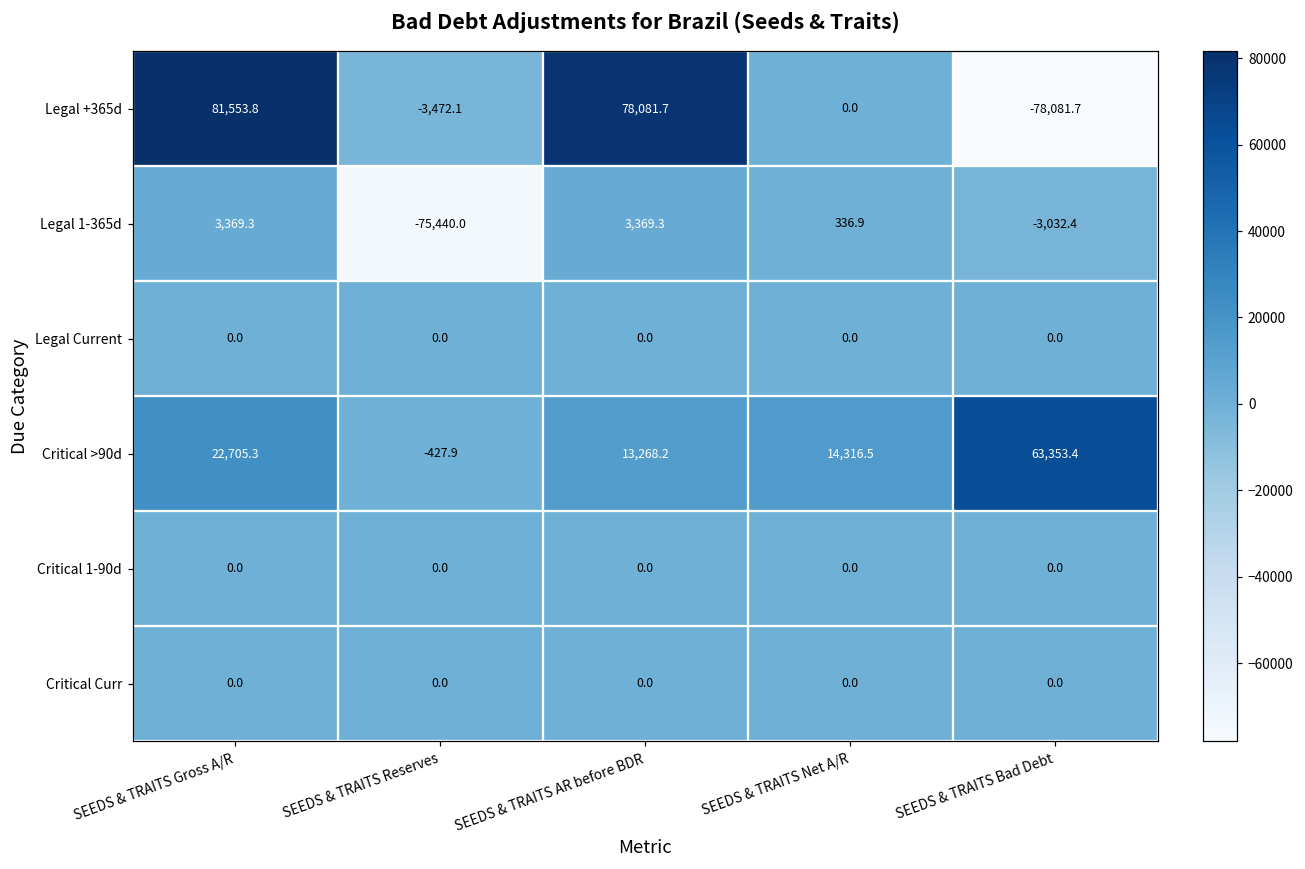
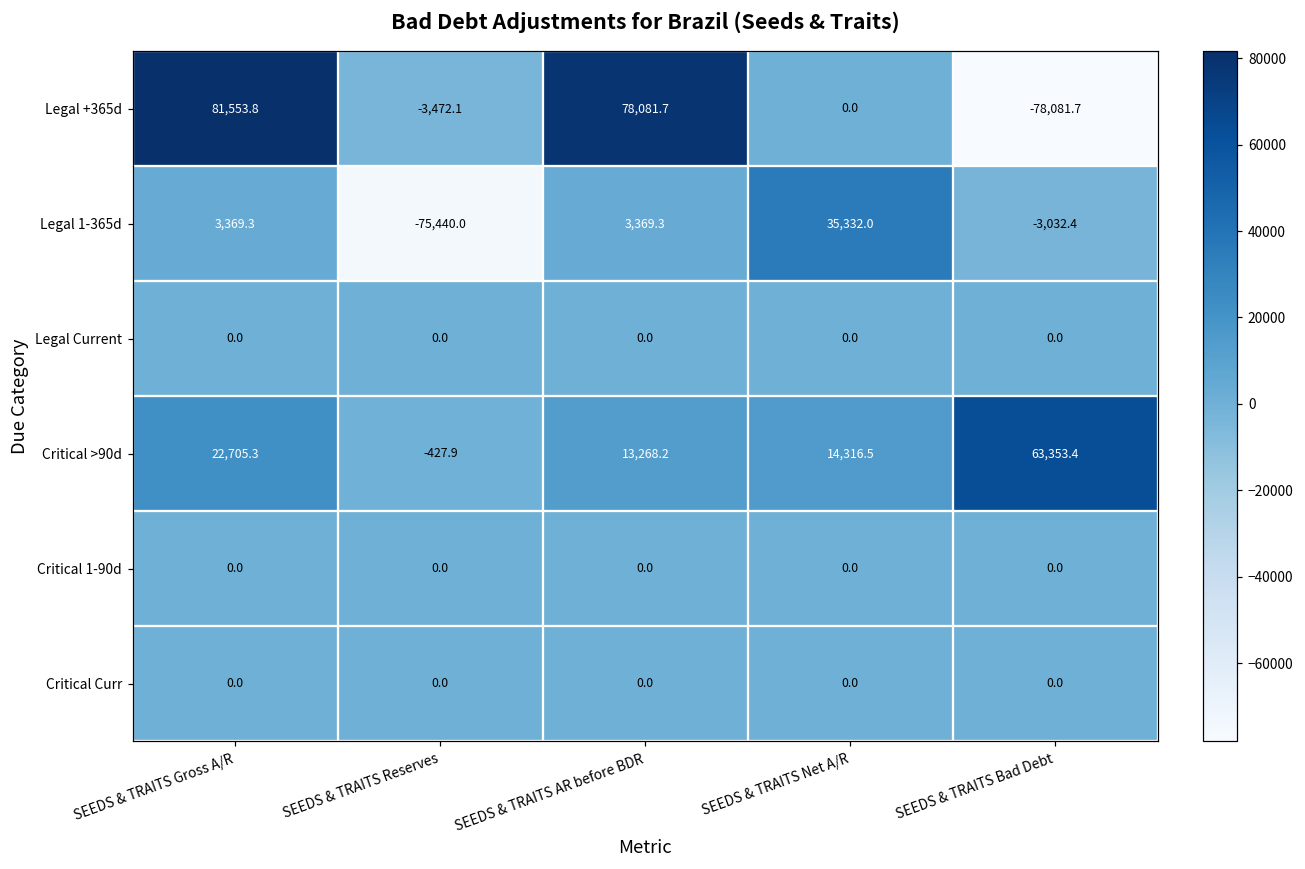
  {
    "Legal +365d": {
      "SEEDS & TRAITS Gross A/R": "81,553.8",
      "SEEDS & TRAITS Reserves": "-3,472.1",
      "SEEDS & TRAITS AR before BDR": "78,081.7",
      "SEEDS & TRAITS Net A/R": "0.0",
      "SEEDS & TRAITS Bad Debt": "-78,081.7"
    },
    "Legal 1-365d": {
      "SEEDS & TRAITS Gross A/R": "3,369.3",
      "SEEDS & TRAITS Reserves": "-75,440.0",
      "SEEDS & TRAITS AR before BDR": "3,369.3",
-     "SEEDS & TRAITS Net A/R": "336.9",
+     "SEEDS & TRAITS Net A/R": "35,332.0",
      "SEEDS & TRAITS Bad Debt": "-3,032.4"
    },
    "Legal Current": {
      "SEEDS & TRAITS Gross A/R": "0.0",
      "SEEDS & TRAITS Reserves": "0.0",
      "SEEDS & TRAITS AR before BDR": "0.0",
      "SEEDS & TRAITS Net A/R": "0.0",
      "SEEDS & TRAITS Bad Debt": "0.0"
    },
    "Critical >90d": {
      "SEEDS & TRAITS Gross A/R": "22,705.3",
      "SEEDS & TRAITS Reserves": "-427.9",
      "SEEDS & TRAITS AR before BDR": "13,268.2",
      "SEEDS & TRAITS Net A/R": "14,316.5",
      "SEEDS & TRAITS Bad Debt": "63,353.4"
    },
    "Critical 1-90d": {
      "SEEDS & TRAITS Gross A/R": "0.0",
      "SEEDS & TRAITS Reserves": "0.0",
      "SEEDS & TRAITS AR before BDR": "0.0",
      "SEEDS & TRAITS Net A/R": "0.0",
      "SEEDS & TRAITS Bad Debt": "0.0"
    },
    "Critical Curr": {
      "SEEDS & TRAITS Gross A/R": "0.0",
      "SEEDS & TRAITS Reserves": "0.0",
      "SEEDS & TRAITS AR before BDR": "0.0",
      "SEEDS & TRAITS Net A/R": "0.0",
      "SEEDS & TRAITS Bad Debt": "0.0"
    }
  }
